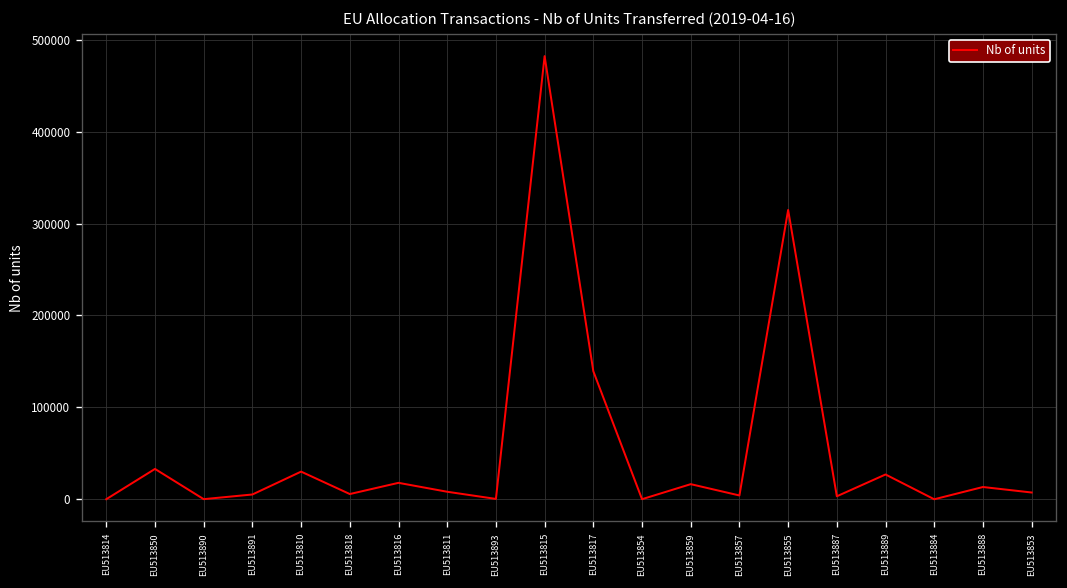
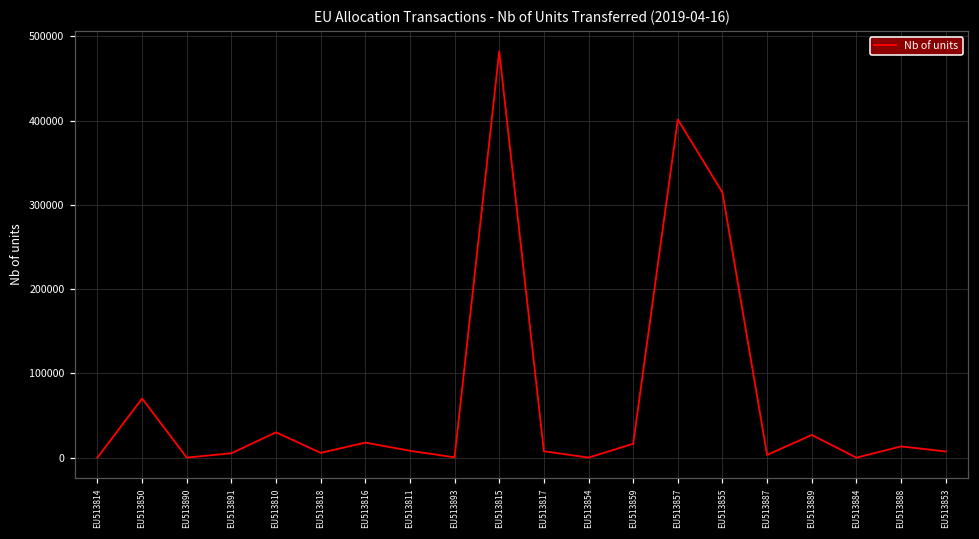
  {
    "EU513814": 0,
-   "EU513850": 30000,
+   "EU513850": 70000,
    "EU513890": 0,
    "EU513891": 10000,
    "EU513810": 30000,
    "EU513818": 10000,
    "EU513816": 20000,
    "EU513811": 10000,
    "EU513893": 0,
    "EU513815": 480000,
-   "EU513817": 140000,
+   "EU513817": 10000,
    "EU513854": 0,
    "EU513859": 20000,
-   "EU513857": 0,
+   "EU513857": 400000,
    "EU513855": 310000,
    "EU513887": 0,
    "EU513889": 30000,
    "EU513884": 0,
    "EU513888": 10000,
    "EU513853": 10000
  }
